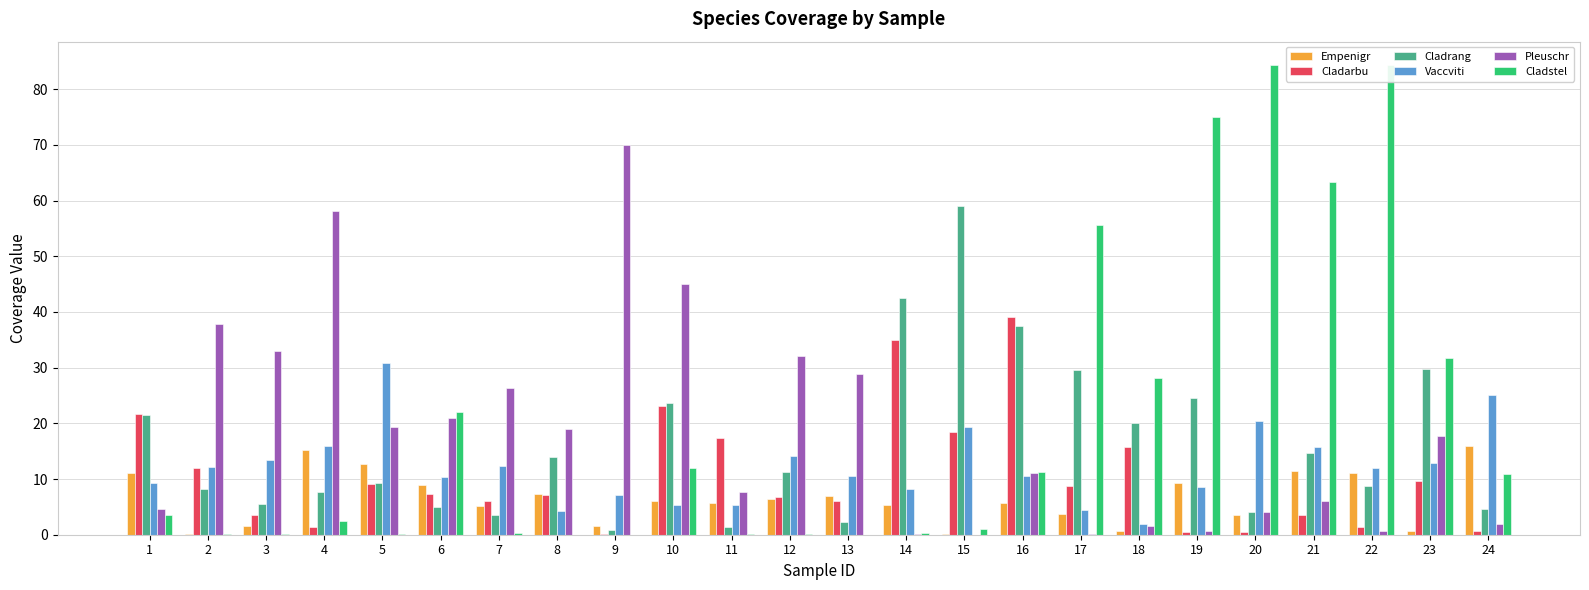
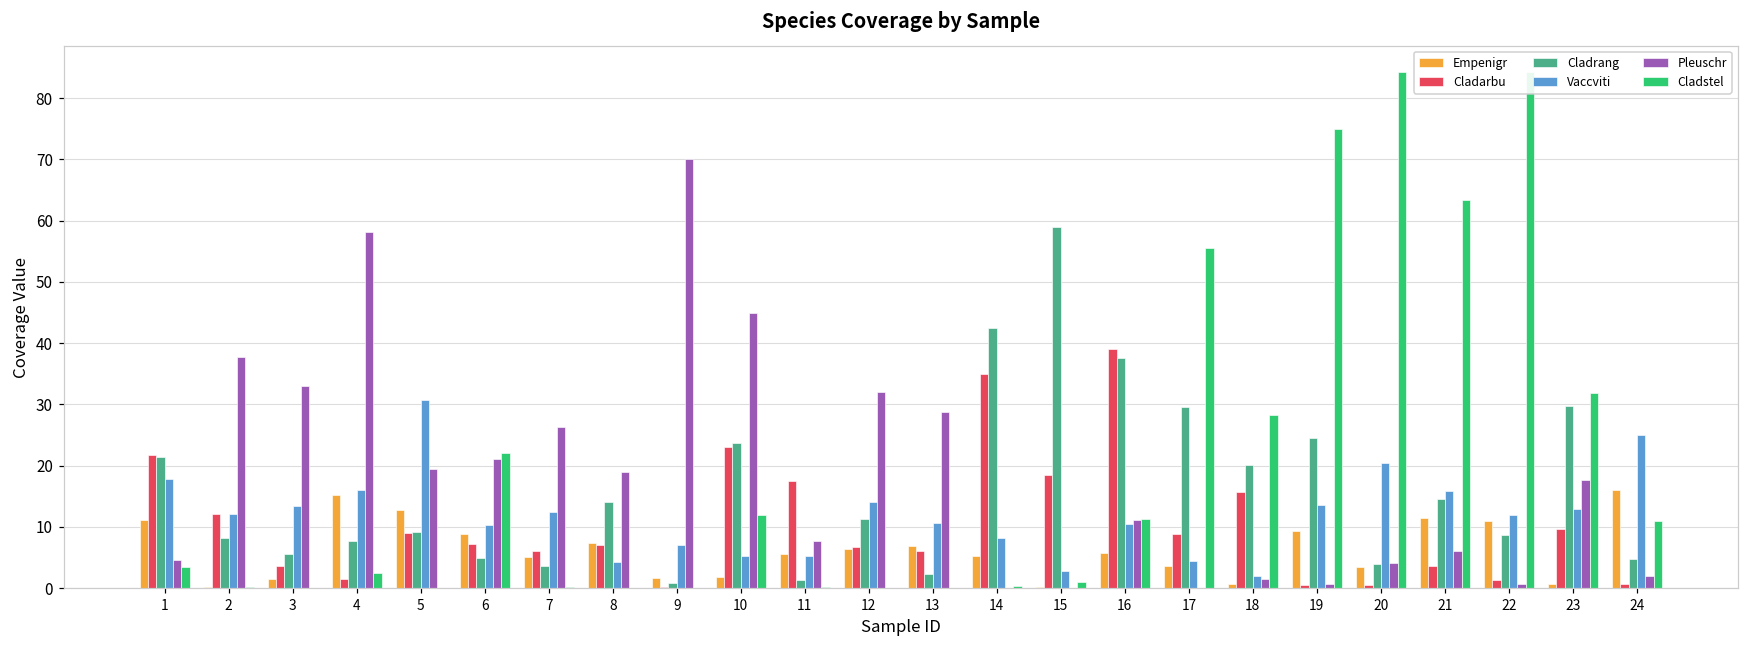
  {
    "Empenigr": {
      "1": 11,
      "3": 2,
      "4": 15,
      "5": 13,
      "6": 9,
      "7": 5,
      "8": 7,
      "9": 2,
-     "10": 6,
+     "10": 2,
      "11": 6,
      "12": 6,
      "13": 7,
      "14": 5,
      "16": 6,
      "17": 4,
      "18": 1,
      "19": 9,
      "20": 3,
      "21": 12,
      "22": 11,
      "23": 1,
      "24": 16
    },
    "Cladarbu": {
      "1": 22,
      "2": 12,
      "3": 4,
      "4": 1,
      "5": 9,
      "6": 7,
      "7": 6,
      "8": 7,
      "10": 23,
      "11": 17,
      "12": 7,
      "13": 6,
      "14": 35,
      "15": 19,
      "16": 39,
      "17": 9,
      "18": 16,
      "19": 0,
      "20": 0,
      "21": 4,
      "22": 1,
      "23": 10,
      "24": 1
    },
    "Vaccviti": {
-     "1": 9,
+     "1": 18,
      "2": 12,
      "3": 13,
      "4": 16,
      "5": 31,
      "6": 10,
      "7": 12,
      "8": 4,
      "9": 7,
      "10": 5,
      "11": 5,
      "12": 14,
      "13": 11,
      "14": 8,
-     "15": 19,
+     "15": 3,
      "16": 11,
      "17": 4,
      "18": 2,
-     "19": 9,
+     "19": 14,
      "20": 21,
      "21": 16,
      "22": 12,
      "23": 13,
      "24": 25
    },
    "Pleuschr": {
      "1": 5,
      "2": 38,
      "3": 33,
      "4": 58,
      "5": 19,
      "6": 21,
      "7": 26,
      "8": 19,
      "9": 70,
      "10": 45,
      "11": 8,
      "12": 32,
      "13": 29,
      "16": 11,
      "18": 2,
      "19": 1,
      "20": 4,
      "21": 6,
      "22": 1,
      "23": 18,
      "24": 2
    }
  }
